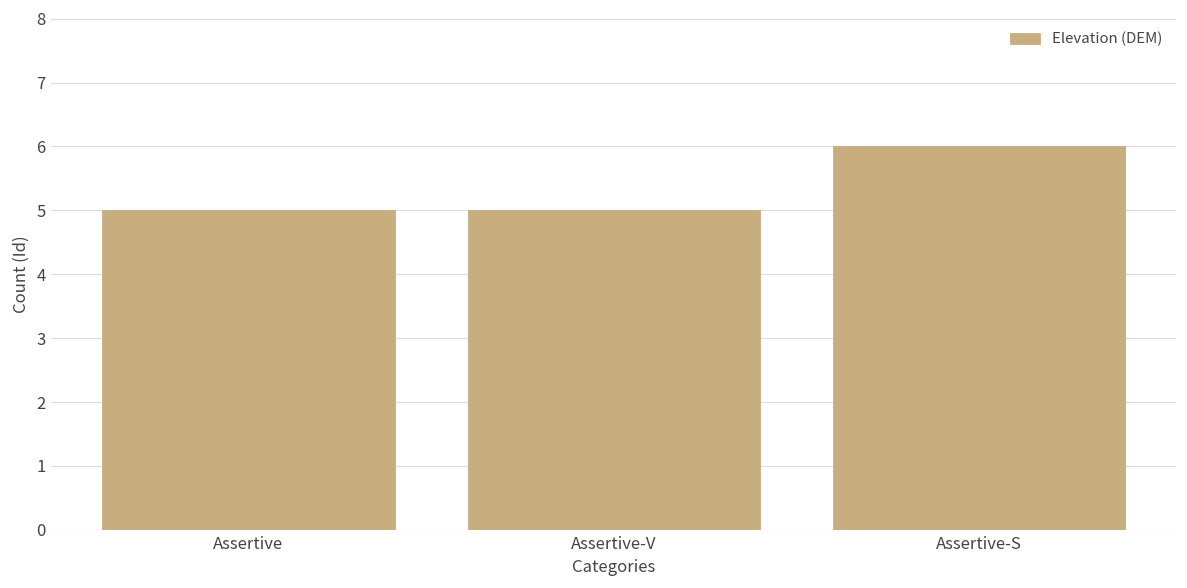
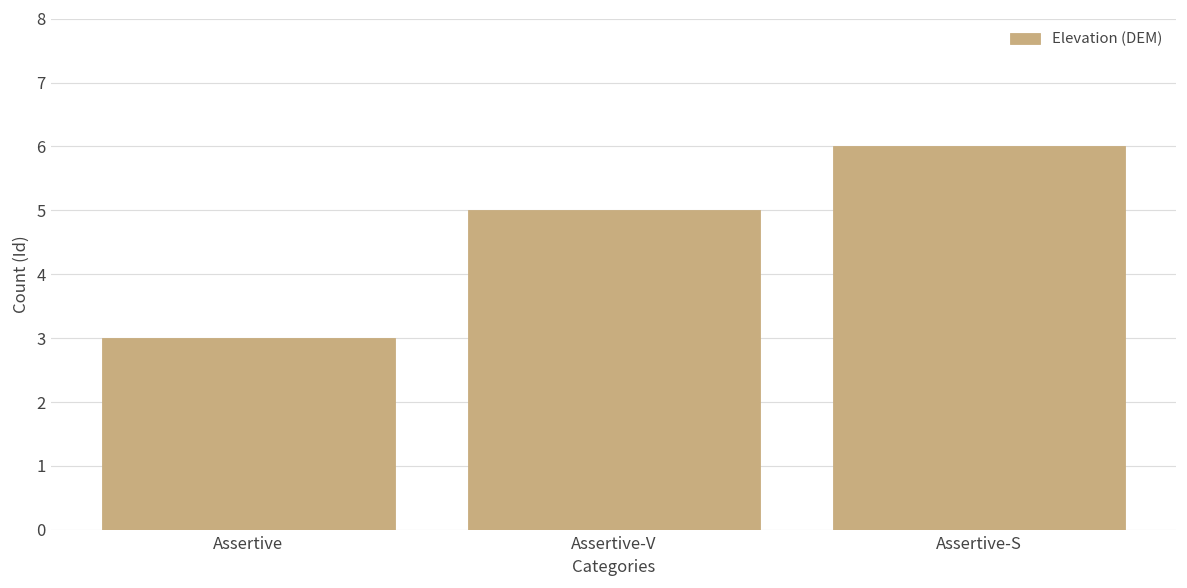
  {
-   "Assertive": 5,
+   "Assertive": 3,
    "Assertive-V": 5,
    "Assertive-S": 6
  }
